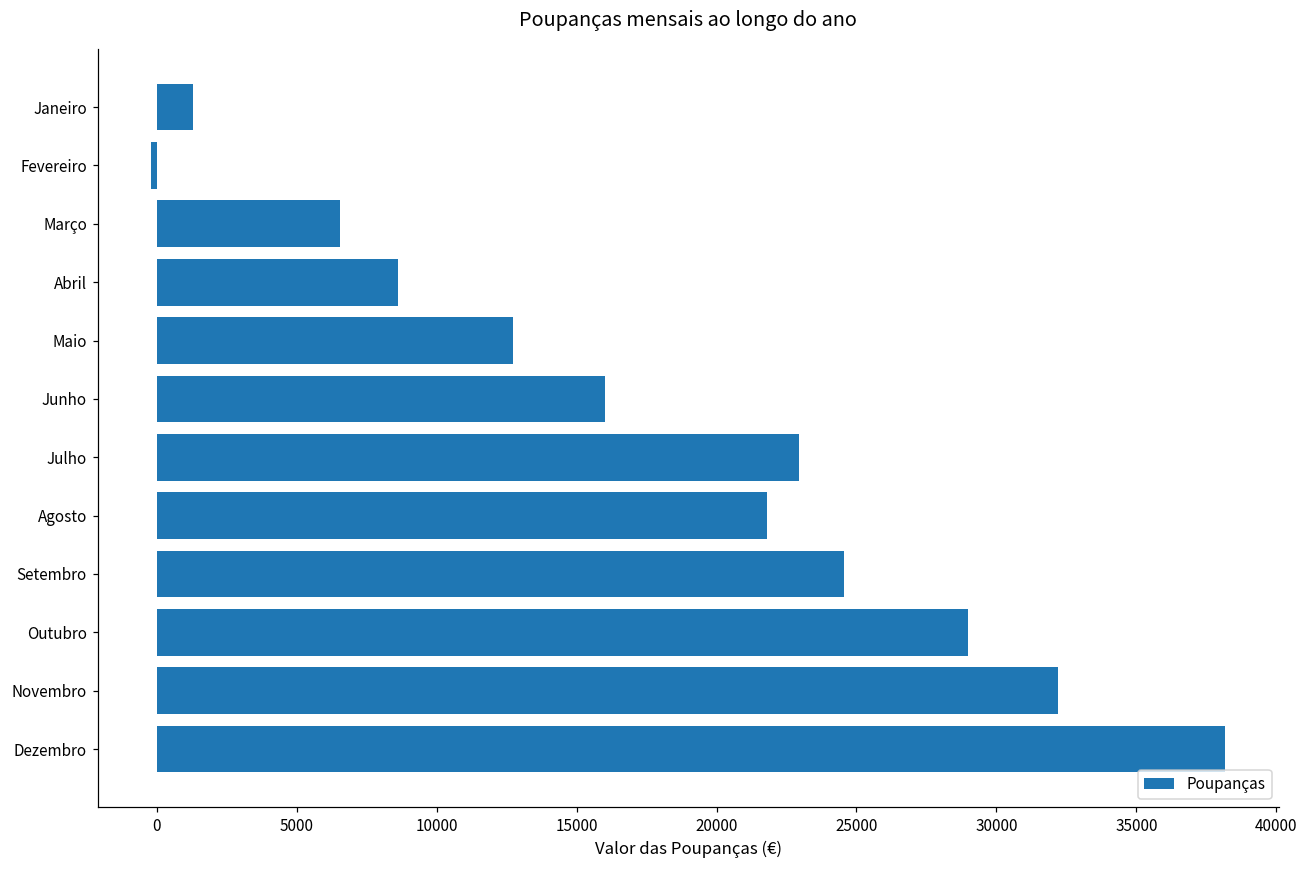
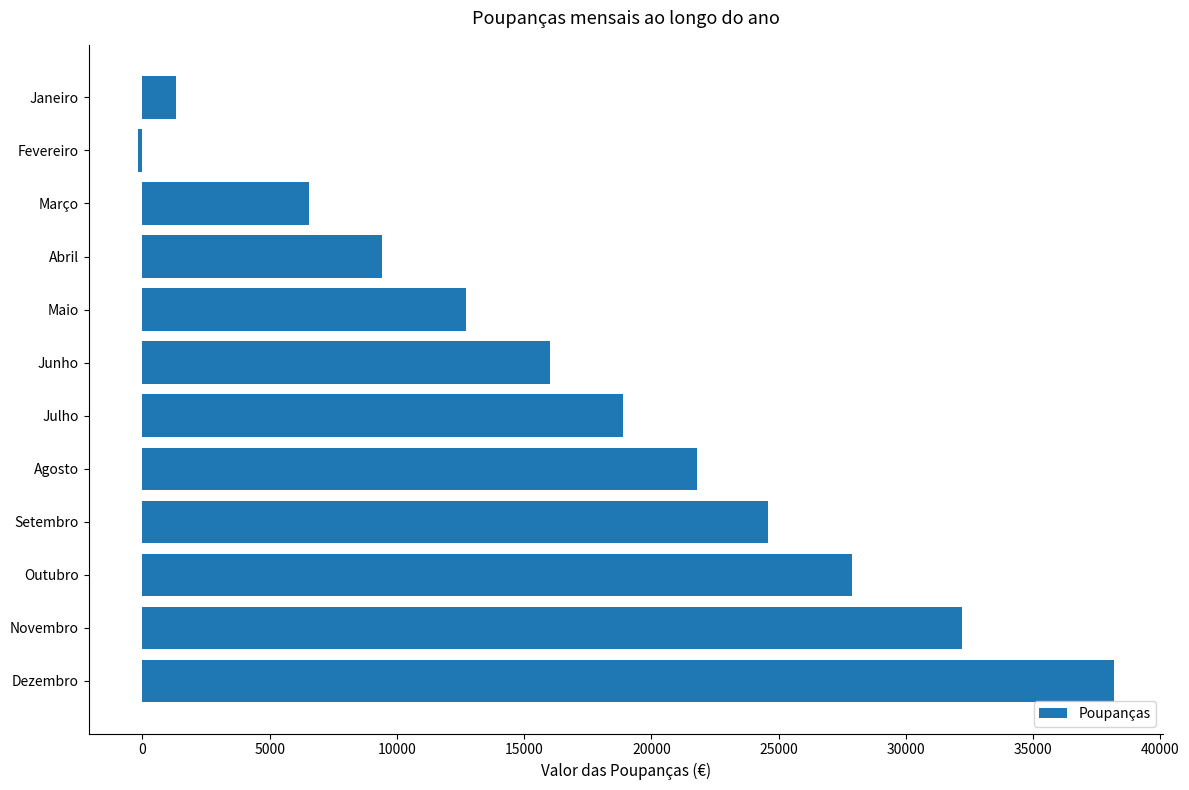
  {
    "Janeiro": 1300,
    "Fevereiro": -200,
    "Março": 6500,
-   "Abril": 8600,
+   "Abril": 9400,
    "Maio": 12700,
    "Junho": 16000,
-   "Julho": 23000,
+   "Julho": 18900,
    "Agosto": 21800,
    "Setembro": 24600,
-   "Outubro": 29000,
+   "Outubro": 27900,
    "Novembro": 32200,
    "Dezembro": 38200
  }
